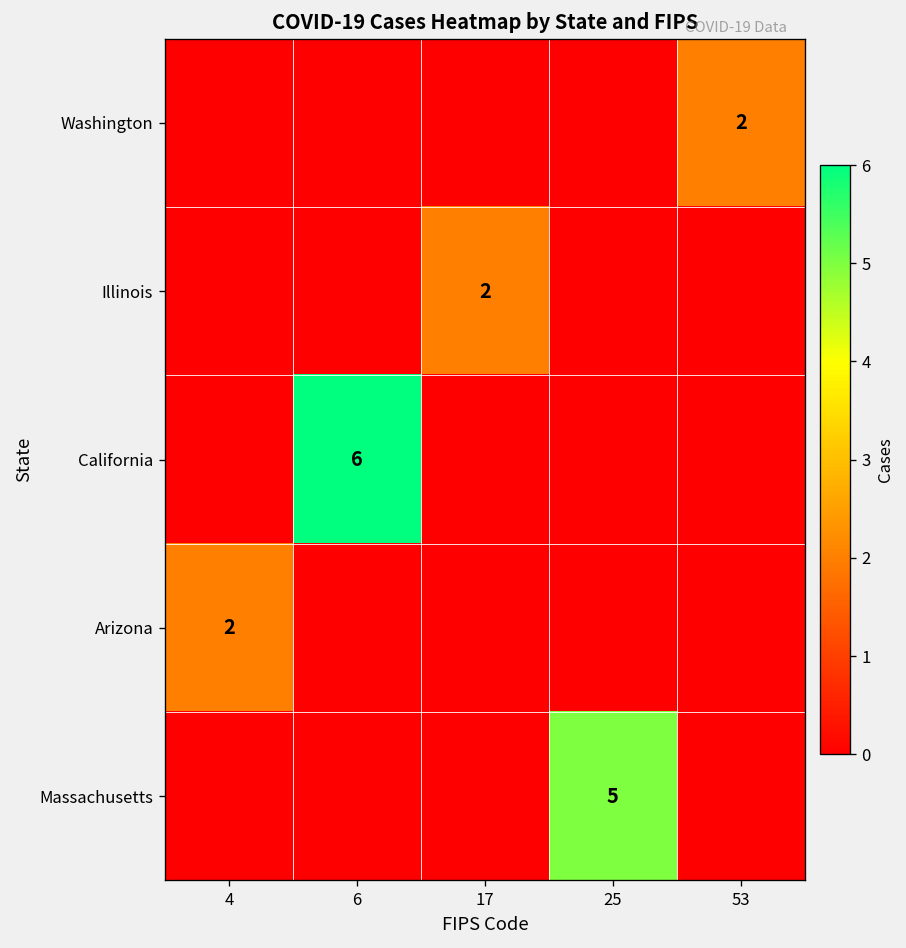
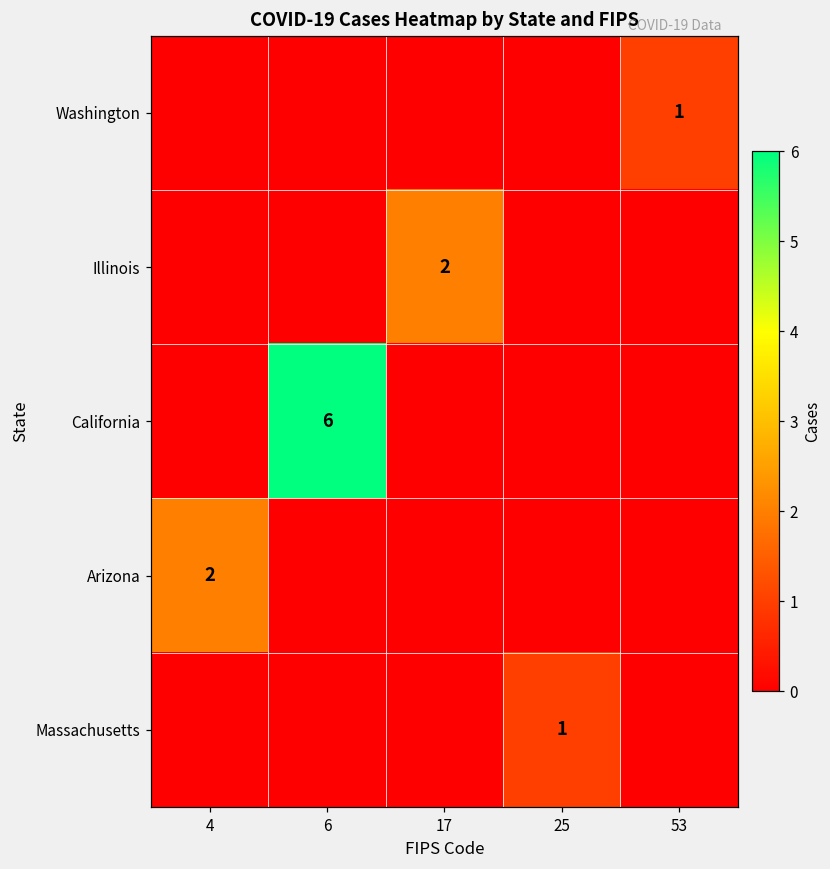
  {
    "Washington": {
-     "53": 2
+     "53": 1
    },
    "Illinois": {
      "17": 2
    },
    "California": {
      "6": 6
    },
    "Arizona": {
      "4": 2
    },
    "Massachusetts": {
-     "25": 5
+     "25": 1
    }
  }
